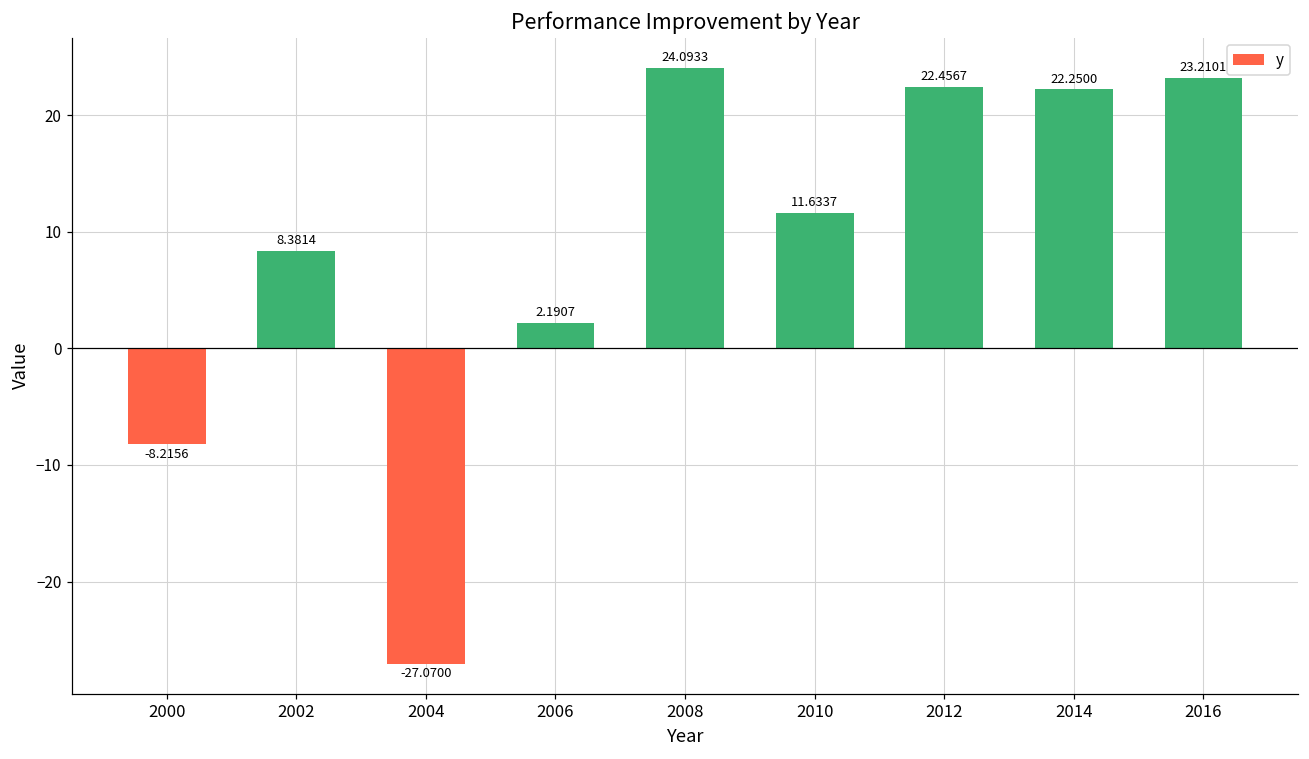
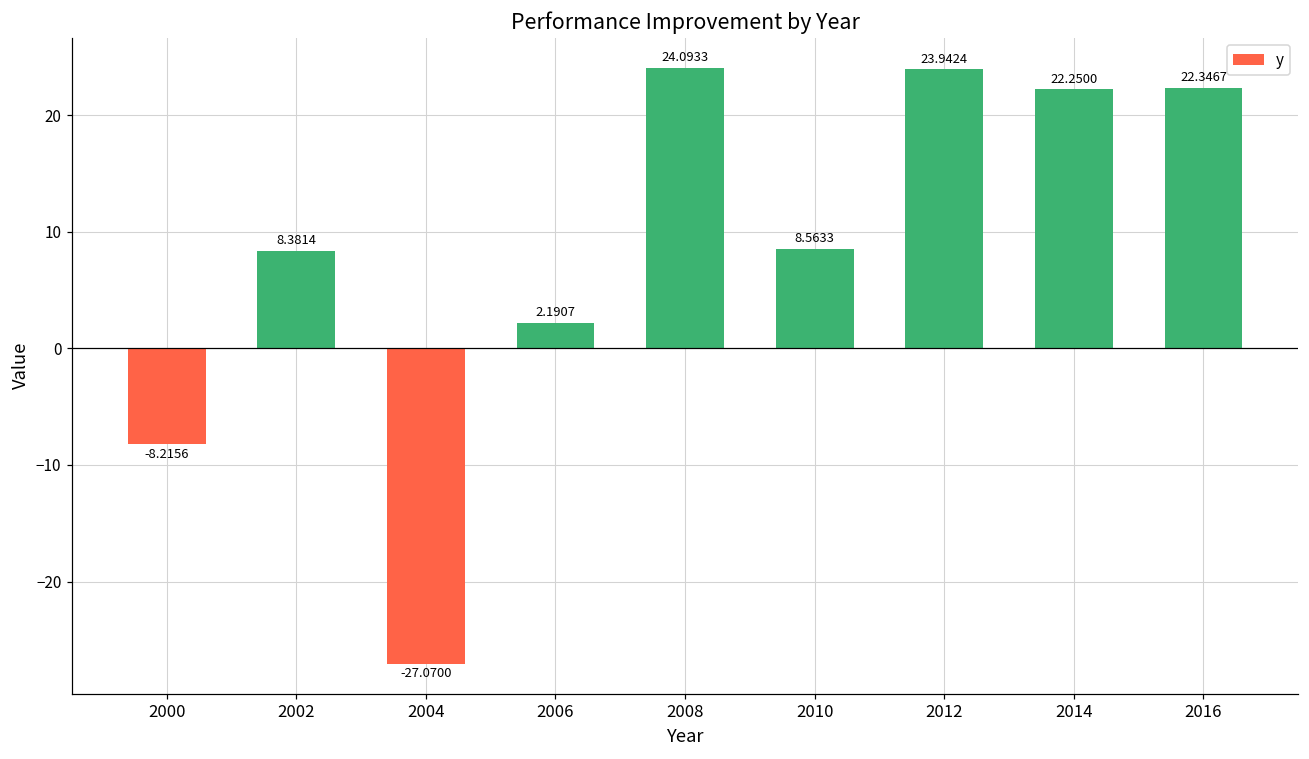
  {
    "2000": -8.2156,
    "2002": 8.3814,
    "2004": -27.0700,
    "2006": 2.1907,
    "2008": 24.0933,
-   "2010": 11.6337,
-   "2012": 22.4567,
+   "2010": 8.5633,
+   "2012": 23.9424,
    "2014": 22.2500,
-   "2016": 23.2101
+   "2016": 22.3467
  }
